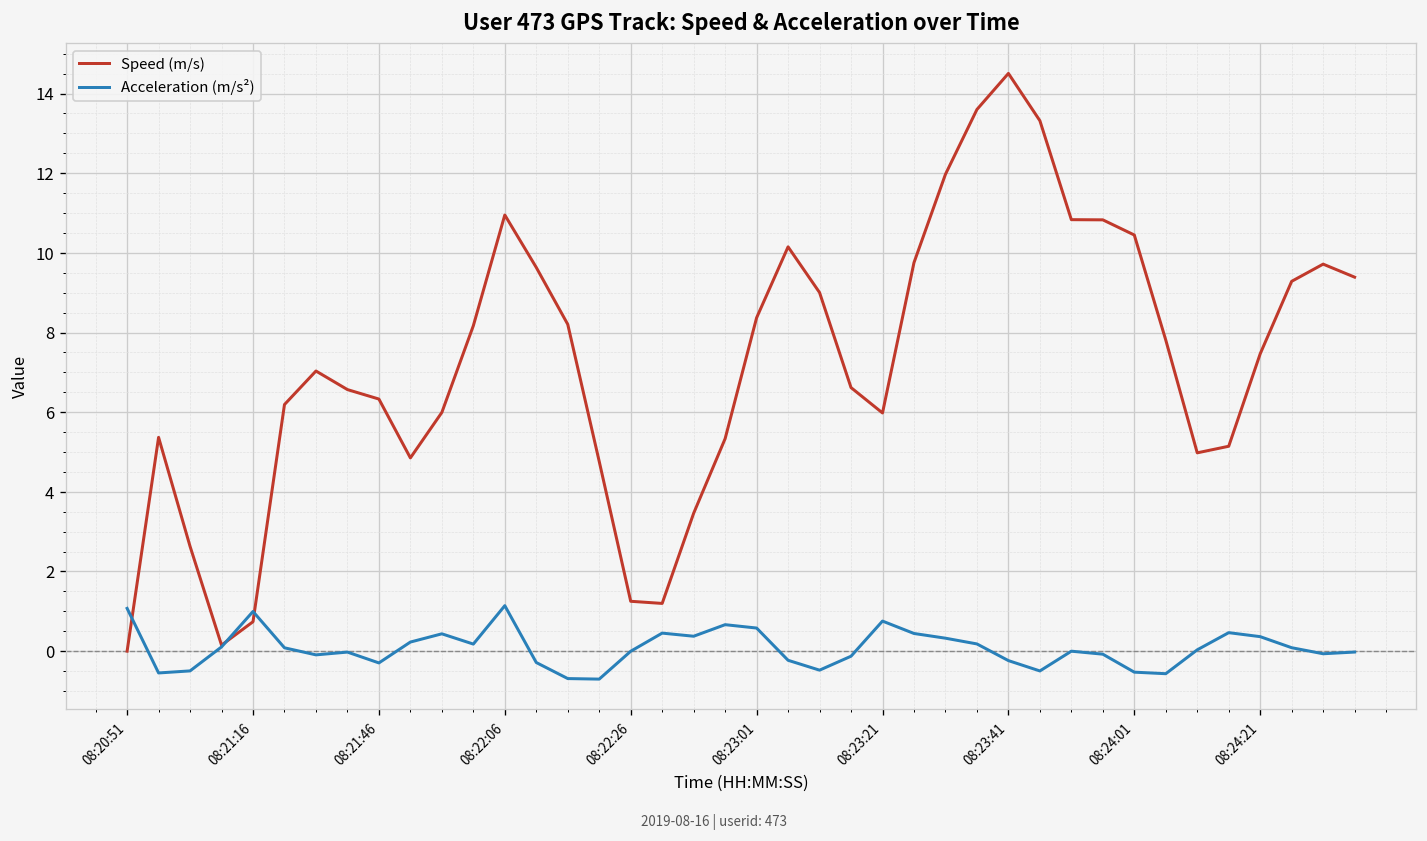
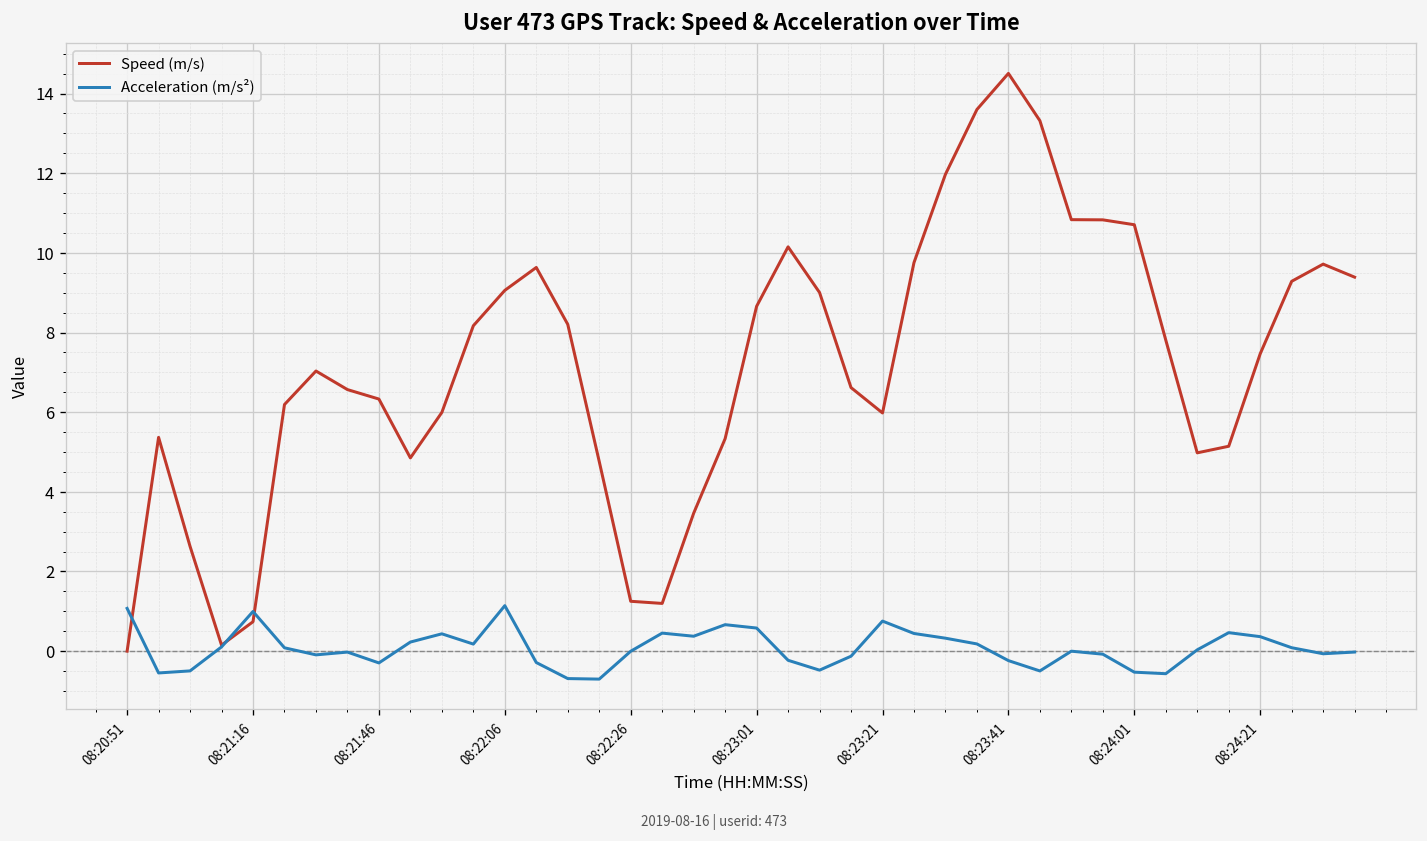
  {
    "Speed (m/s)": {
      "08:20:51": 0.0,
      "08:21:16": 0.7,
      "08:21:46": 6.3,
-     "08:22:06": 11.0,
+     "08:22:06": 9.1,
      "08:22:26": 1.3,
-     "08:23:01": 8.4,
+     "08:23:01": 8.7,
      "08:23:21": 6.0,
      "08:23:41": 14.5,
-     "08:24:01": 10.4,
+     "08:24:01": 10.7,
      "08:24:21": 7.5
    },
    "Acceleration (m/s²)": {
      "08:20:51": 1.1,
      "08:21:16": 1.0,
      "08:21:46": -0.3,
      "08:22:06": 1.1,
      "08:22:26": 0.0,
      "08:23:01": 0.6,
      "08:23:21": 0.8,
      "08:23:41": -0.2,
      "08:24:01": -0.5,
      "08:24:21": 0.4
    }
  }
